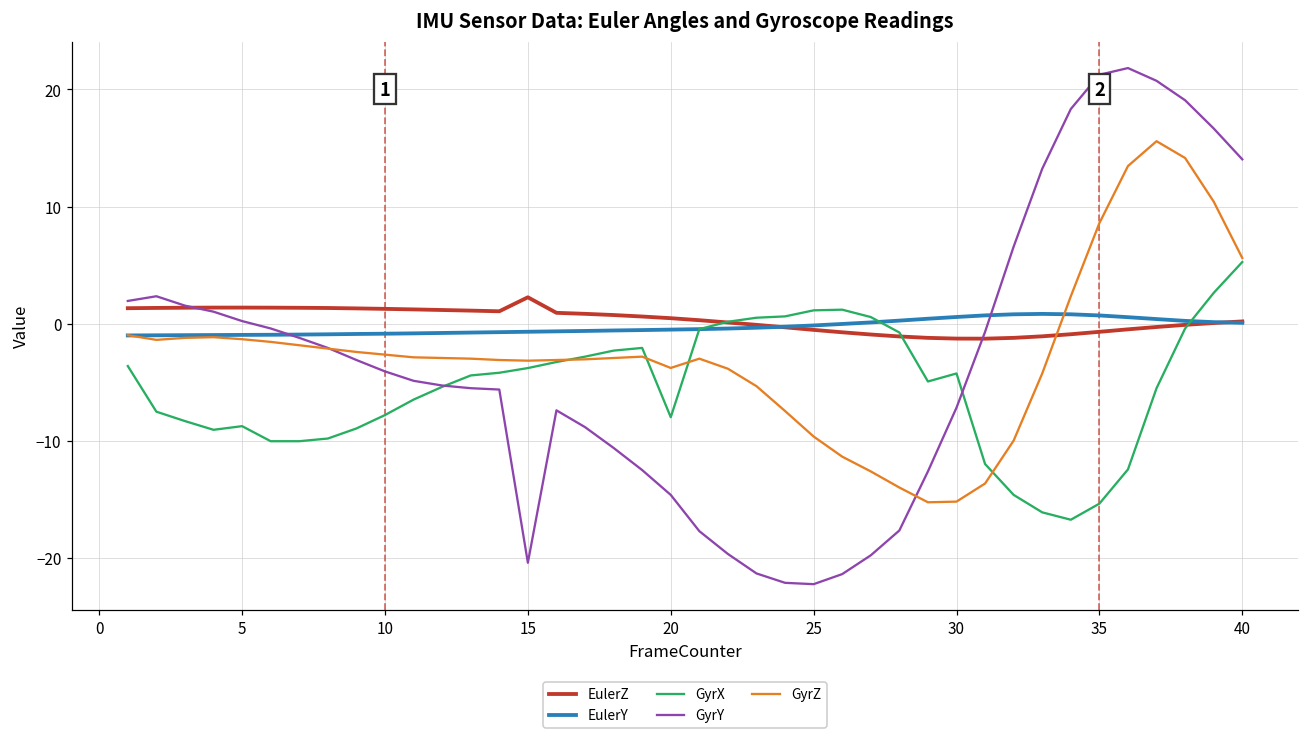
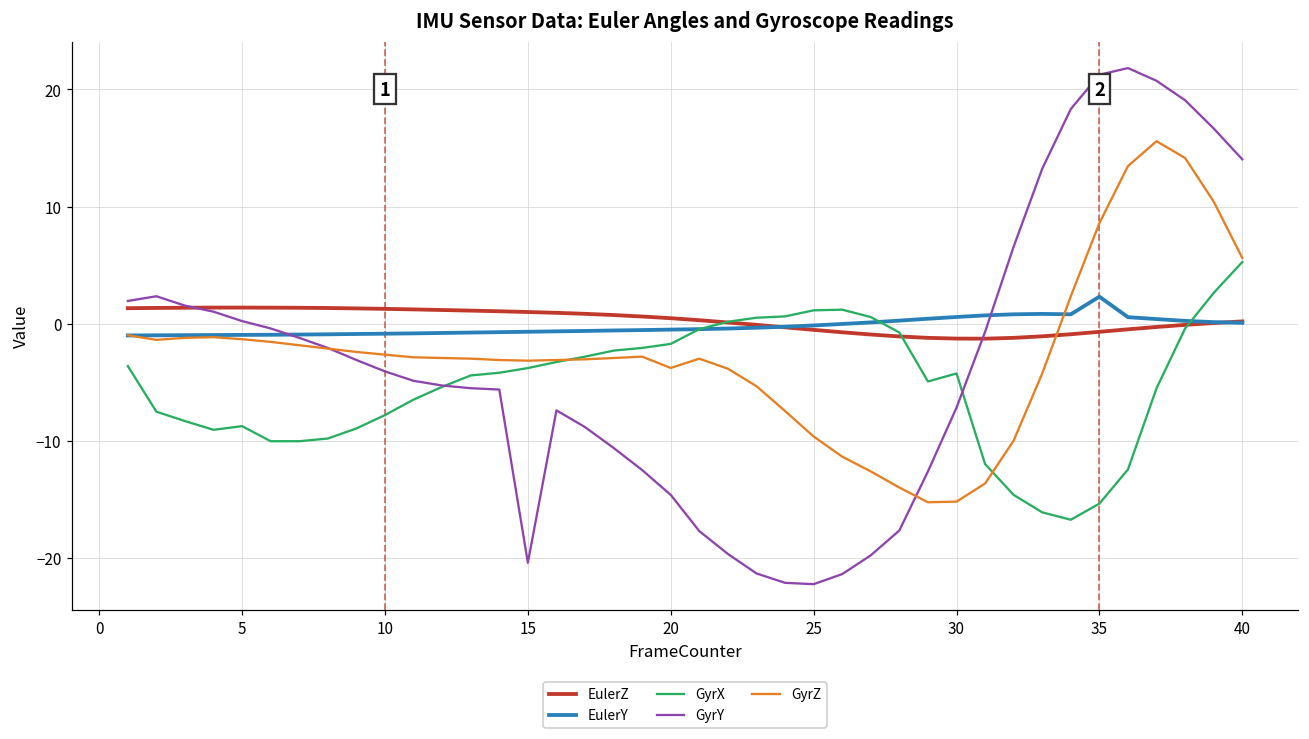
  {
    "EulerZ": {
      "5": 1.4,
      "10": 1.3,
-     "15": 2.3,
+     "15": 1.0,
      "20": 0.5,
      "25": -0.5,
      "30": -1.3,
      "35": -0.7
    },
    "EulerY": {
      "5": -1.0,
      "10": -0.8,
      "15": -0.7,
      "20": -0.5,
      "25": -0.1,
      "30": 0.6,
-     "35": 0.7
+     "35": 2.3
    },
    "GyrX": {
      "5": -8.7,
      "10": -7.8,
      "15": -3.8,
-     "20": -8.0,
+     "20": -1.7,
      "25": 1.1,
      "30": -4.2,
      "35": -15.4,
      "40": 5.3
    },
    "GyrY": {
      "5": 0.2,
      "10": -4.1,
      "15": -20.4,
      "20": -14.6,
      "25": -22.2,
      "30": -7.2,
      "40": 14.0
    },
    "GyrZ": {
      "5": -1.3,
      "10": -2.6,
      "15": -3.2,
      "20": -3.8,
      "25": -9.6,
      "30": -15.2,
      "35": 8.6,
      "40": 5.6
    }
  }
